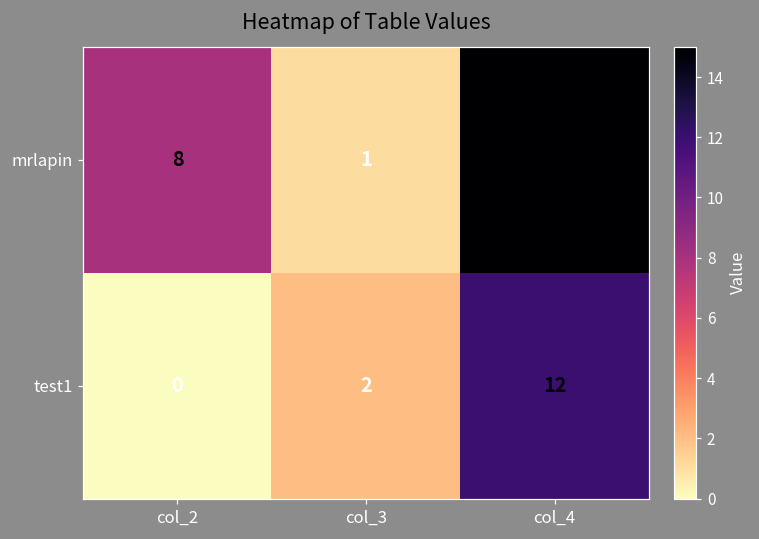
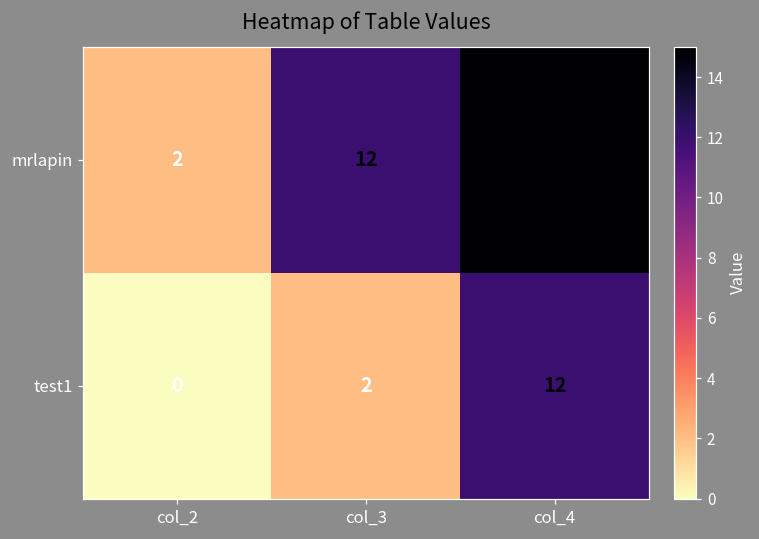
  {
    "mrlapin": {
-     "col_2": 8,
-     "col_3": 1
+     "col_2": 2,
+     "col_3": 12
    },
    "test1": {
      "col_2": 0,
      "col_3": 2,
      "col_4": 12
    }
  }
